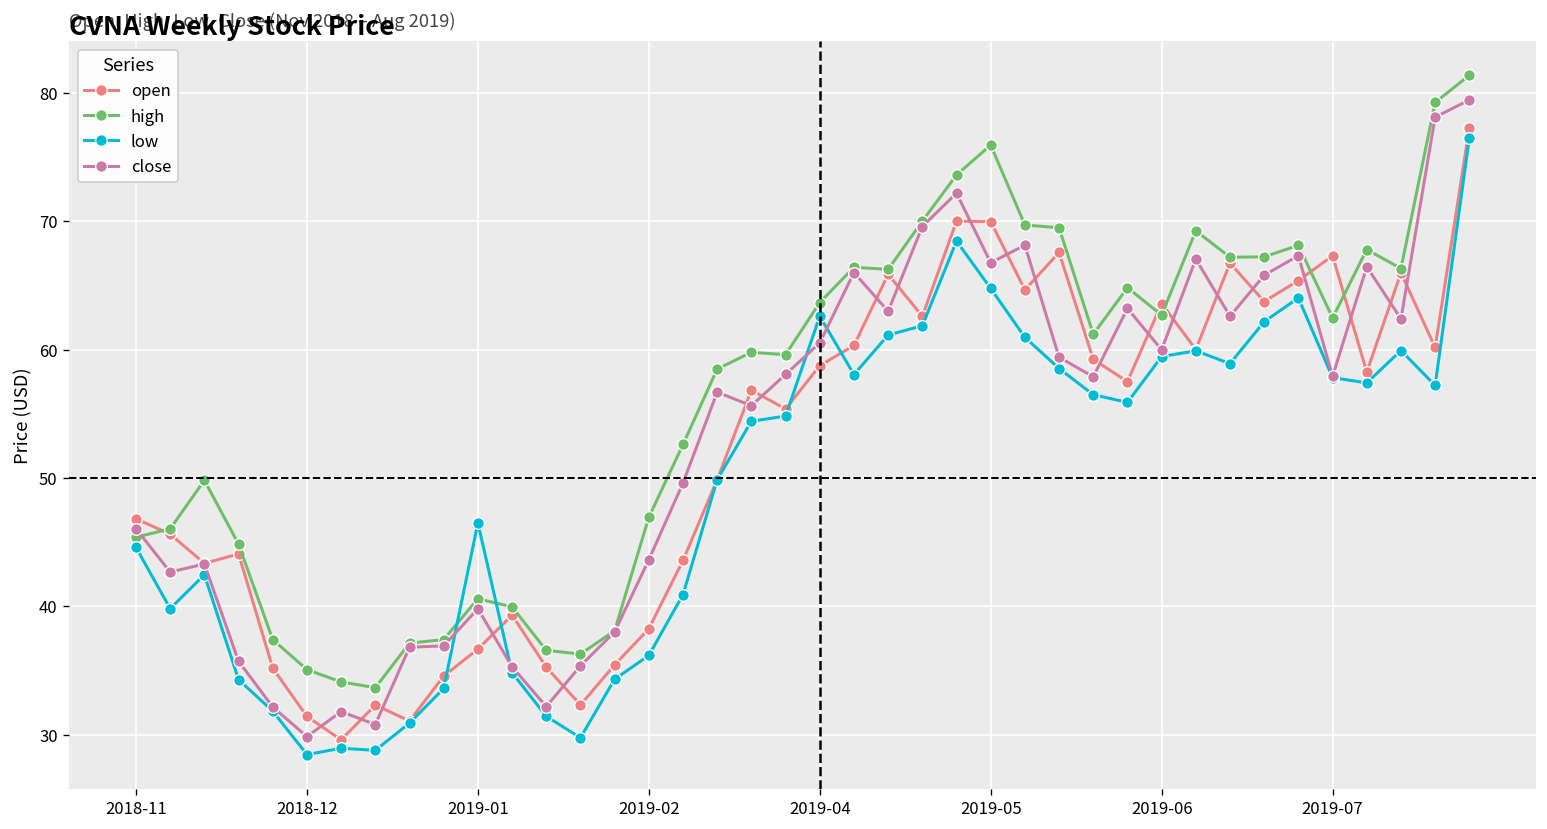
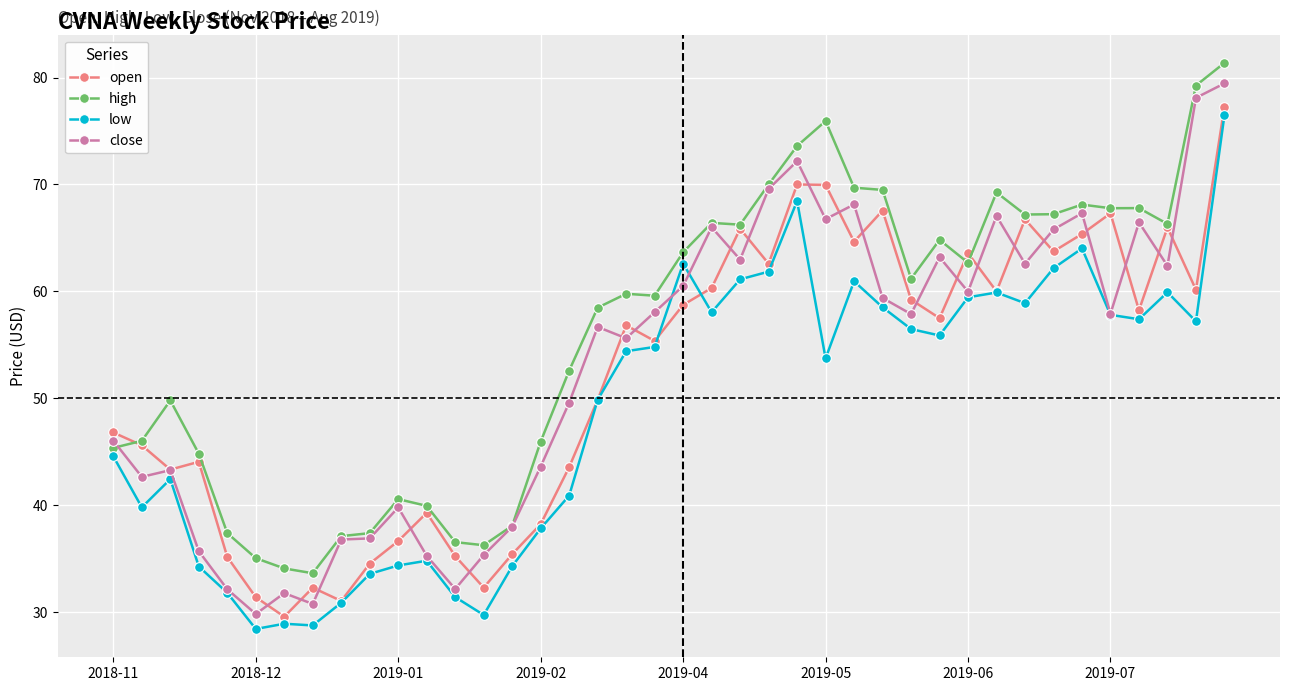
  {
    "high": {
      "2018-11": 45.4,
      "2018-12": 35.1,
      "2019-01": 40.6,
-     "2019-02": 46.9,
+     "2019-02": 46.0,
      "2019-04": 63.7,
      "2019-05": 75.9,
      "2019-06": 62.7,
-     "2019-07": 62.5
+     "2019-07": 67.8
    },
    "low": {
      "2018-11": 44.6,
      "2018-12": 28.4,
-     "2019-01": 46.5,
-     "2019-02": 36.2,
+     "2019-01": 34.4,
+     "2019-02": 37.8,
      "2019-04": 62.6,
-     "2019-05": 64.8,
+     "2019-05": 53.7,
      "2019-06": 59.5
    }
  }
